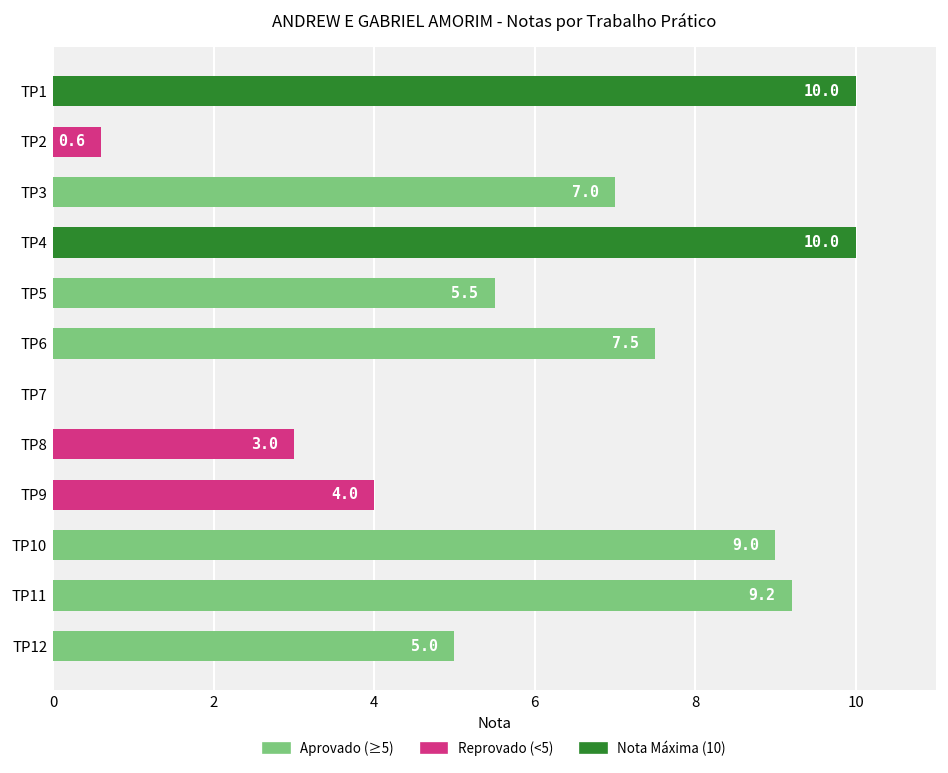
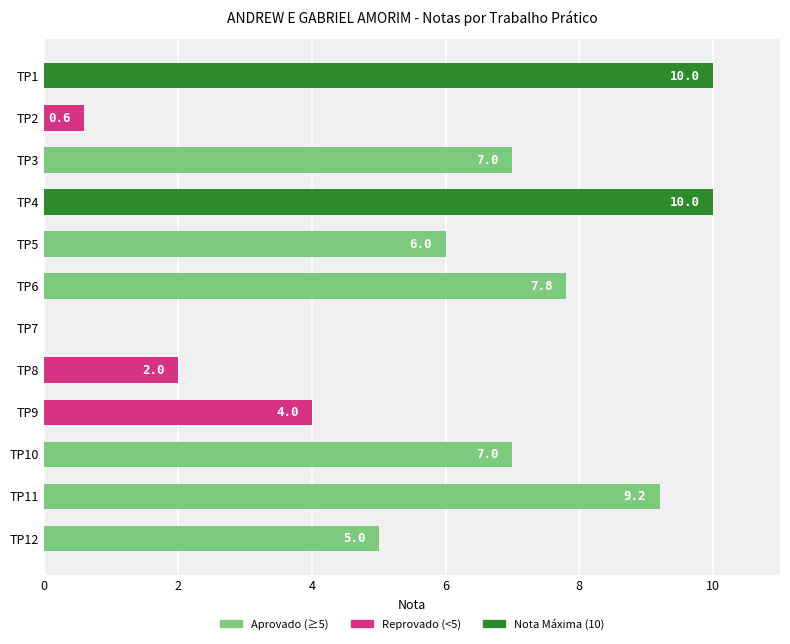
  {
    "TP1": 10.0,
    "TP2": 0.6,
    "TP3": 7.0,
    "TP4": 10.0,
-   "TP5": 5.5,
-   "TP6": 7.5,
-   "TP8": 3.0,
+   "TP5": 6.0,
+   "TP6": 7.8,
+   "TP8": 2.0,
    "TP9": 4.0,
-   "TP10": 9.0,
+   "TP10": 7.0,
    "TP11": 9.2,
    "TP12": 5.0
  }
